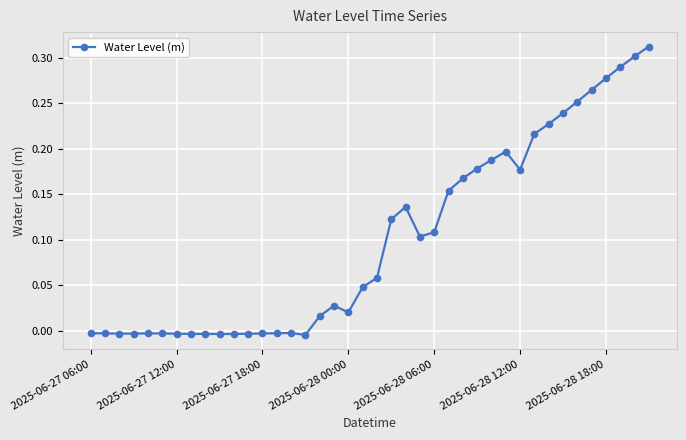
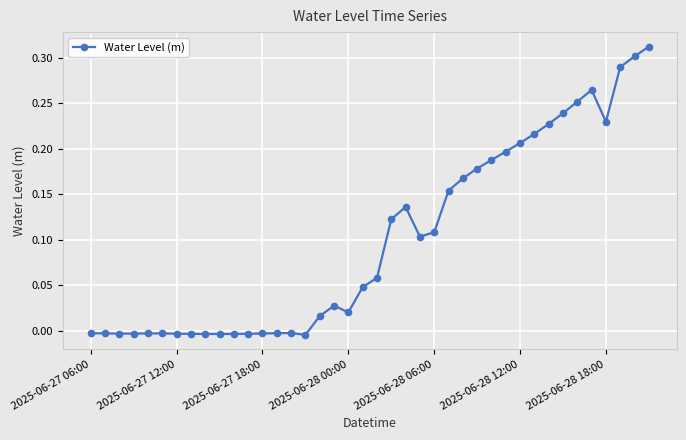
  {
    "2025-06-27 06:00": 0.00,
    "2025-06-27 12:00": 0.00,
    "2025-06-27 18:00": 0.00,
    "2025-06-28 00:00": 0.02,
    "2025-06-28 06:00": 0.11,
-   "2025-06-28 12:00": 0.18,
-   "2025-06-28 18:00": 0.28
+   "2025-06-28 12:00": 0.21,
+   "2025-06-28 18:00": 0.23
  }
